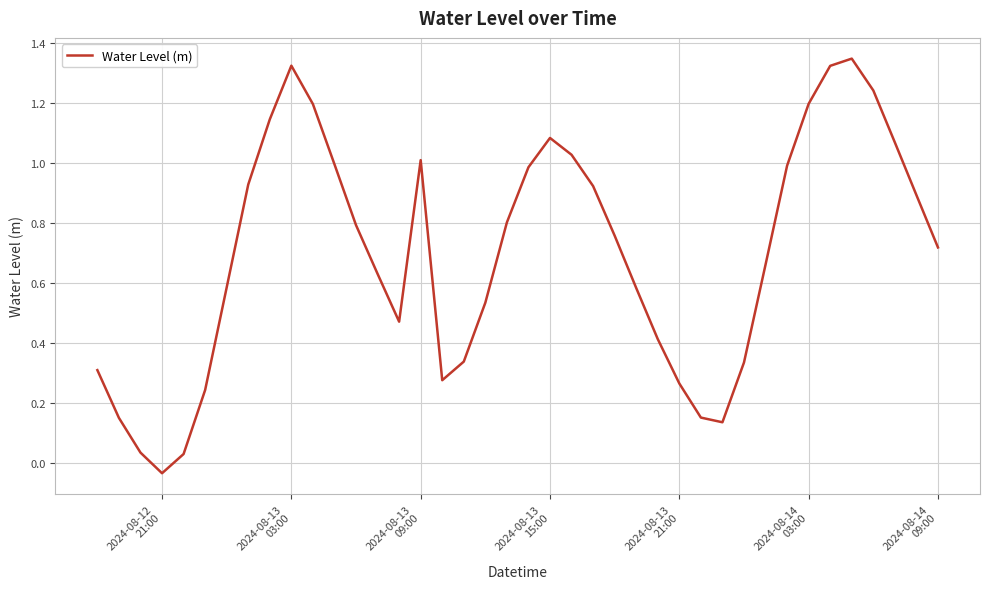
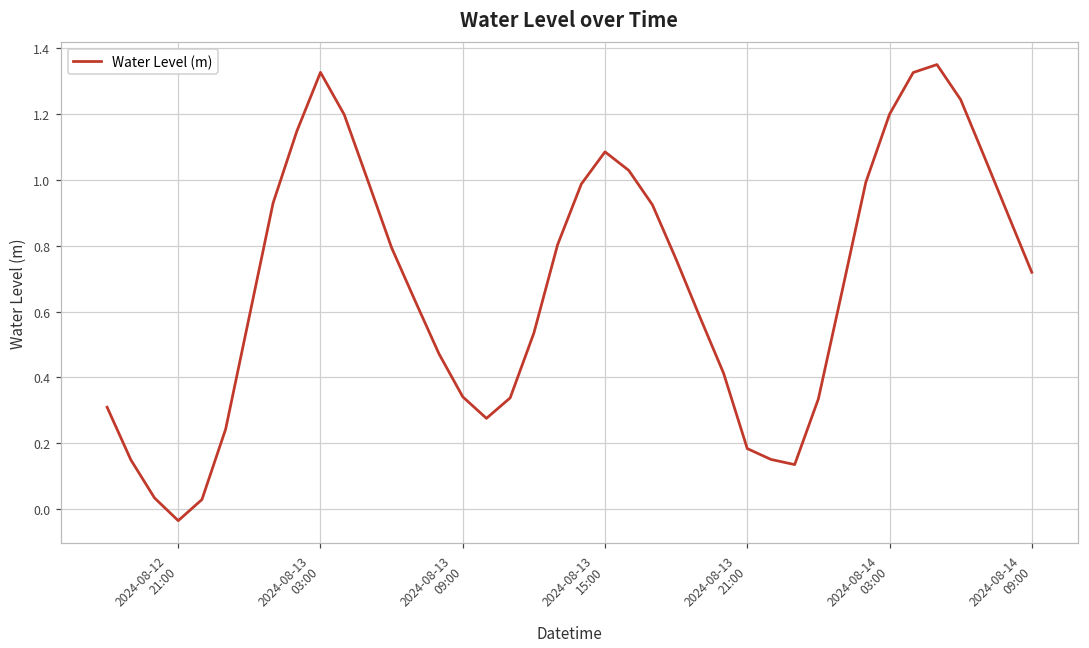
  {
    "2024-08-12 21:00": -0.03,
    "2024-08-13 03:00": 1.33,
-   "2024-08-13 09:00": 1.01,
+   "2024-08-13 09:00": 0.34,
    "2024-08-13 15:00": 1.08,
-   "2024-08-13 21:00": 0.27,
+   "2024-08-13 21:00": 0.18,
    "2024-08-14 03:00": 1.20,
    "2024-08-14 09:00": 0.72
  }
